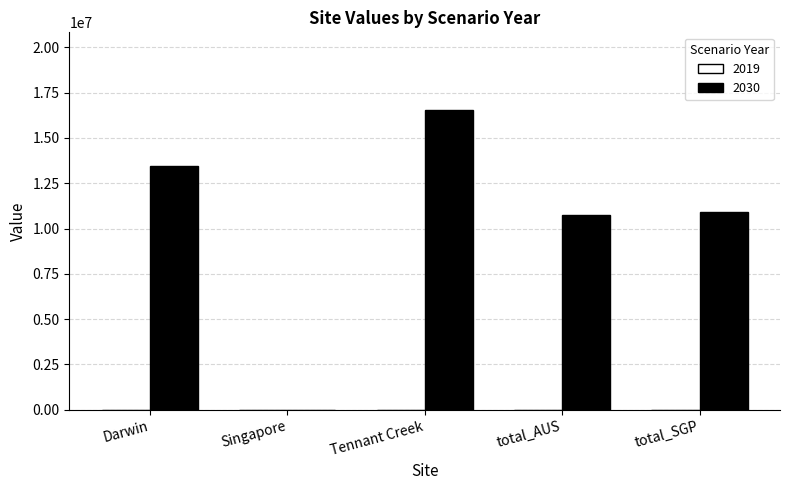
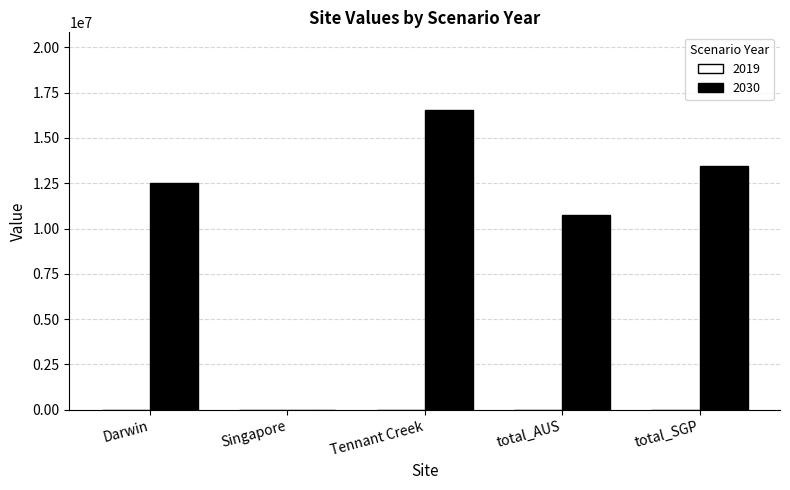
  {
    "2019": {
      "Darwin": 0,
      "Singapore": 0,
      "Tennant Creek": 0,
      "total_AUS": 0,
      "total_SGP": 0
    },
    "2030": {
-     "Darwin": 13500000,
+     "Darwin": 12500000,
      "Singapore": 0,
      "Tennant Creek": 16500000,
      "total_AUS": 10700000,
-     "total_SGP": 10900000
+     "total_SGP": 13500000
    }
  }
